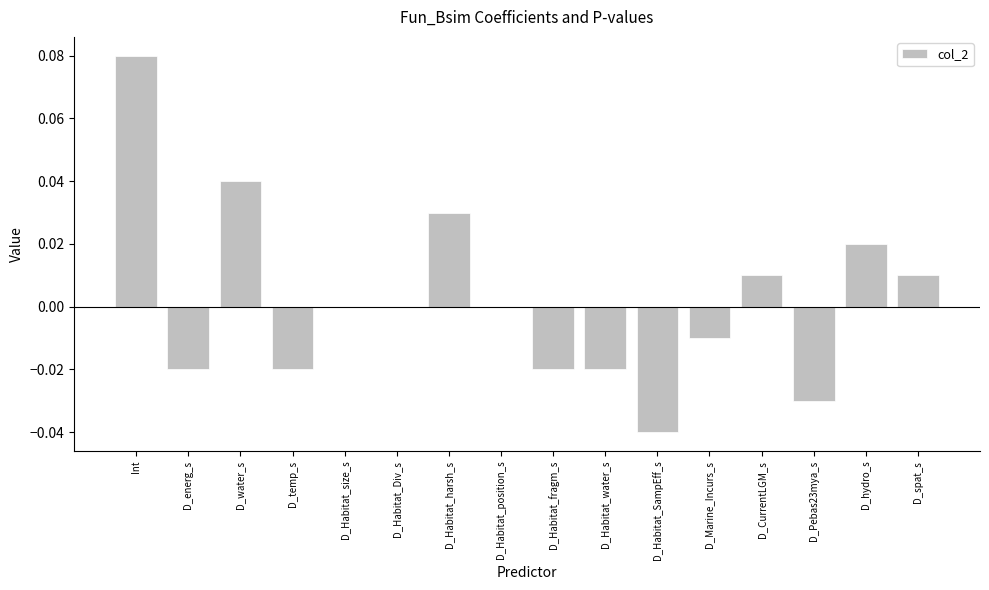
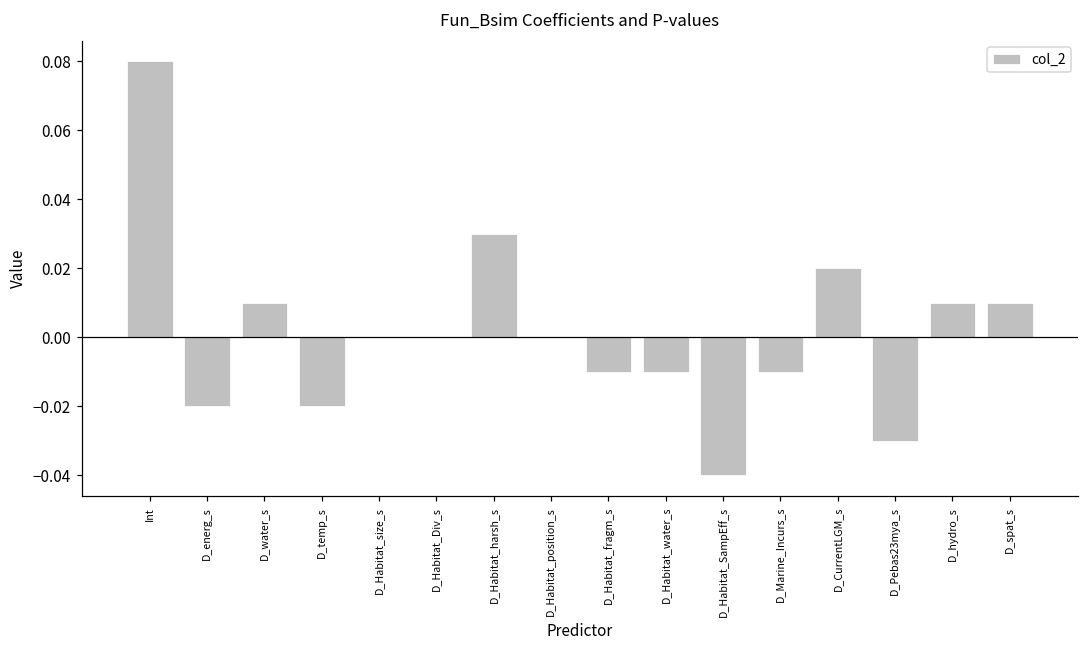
  {
    "Int": 0.08,
    "D_energ_s": -0.02,
-   "D_water_s": 0.04,
+   "D_water_s": 0.01,
    "D_temp_s": -0.02,
    "D_Habitat_size_s": 0.00,
    "D_Habitat_Div_s": 0.00,
    "D_Habitat_harsh_s": 0.03,
    "D_Habitat_position_s": 0.00,
-   "D_Habitat_fragm_s": -0.02,
-   "D_Habitat_water_s": -0.02,
+   "D_Habitat_fragm_s": -0.01,
+   "D_Habitat_water_s": -0.01,
    "D_Habitat_SampEff_s": -0.04,
    "D_Marine_Incurs_s": -0.01,
-   "D_CurrentLGM_s": 0.01,
+   "D_CurrentLGM_s": 0.02,
    "D_Pebas23mya_s": -0.03,
-   "D_hydro_s": 0.02,
+   "D_hydro_s": 0.01,
    "D_spat_s": 0.01
  }
